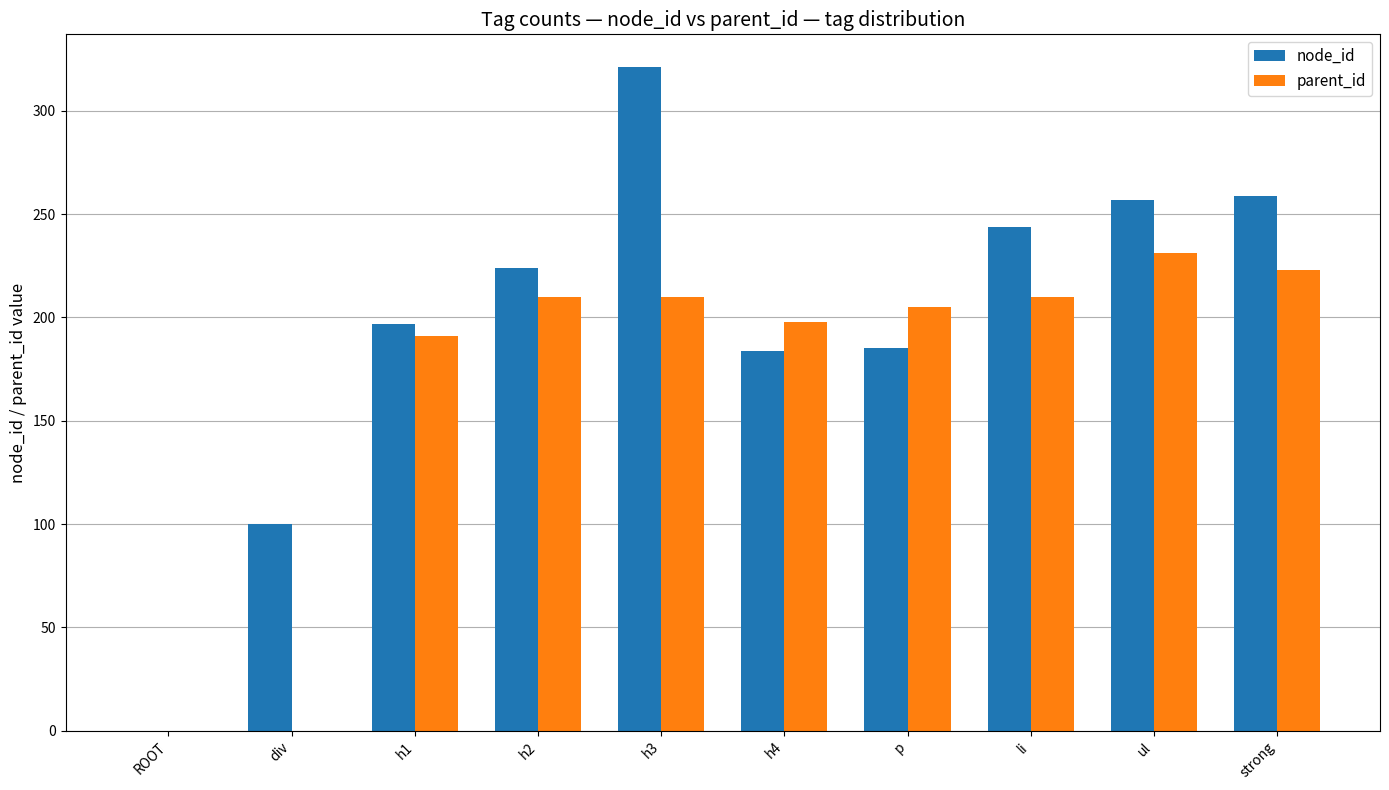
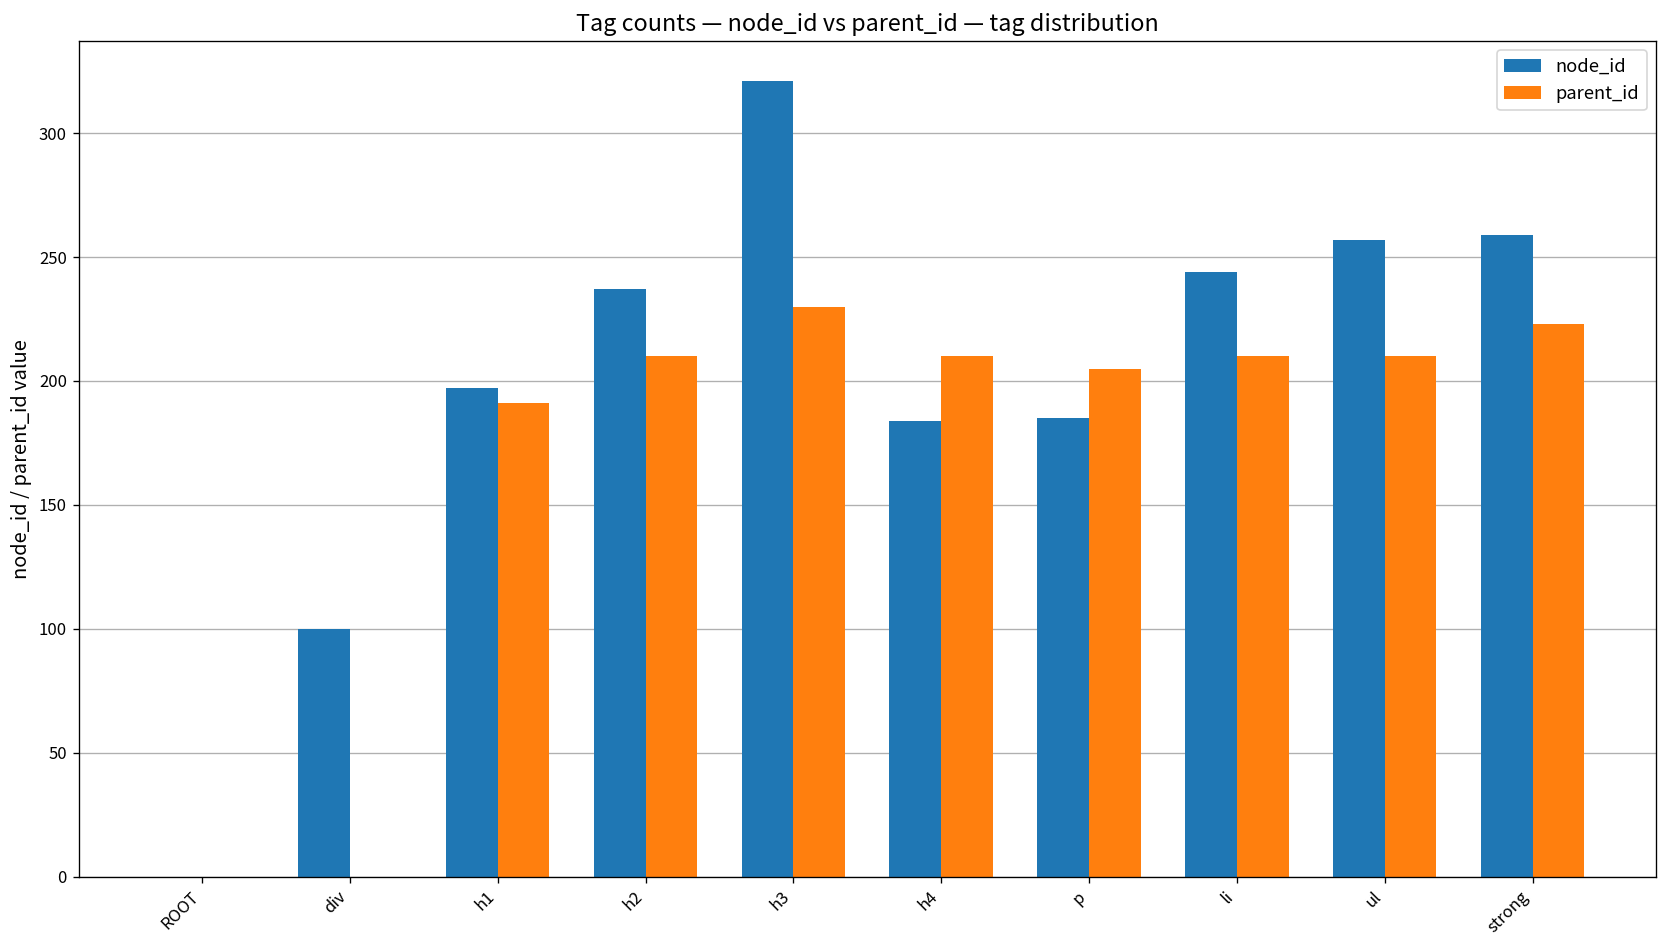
  {
    "node_id": {
      "ROOT": 0,
      "div": 100,
      "h1": 197,
-     "h2": 224,
+     "h2": 237,
      "h3": 321,
      "h4": 184,
      "p": 185,
      "li": 244,
      "ul": 257,
      "strong": 259
    },
    "parent_id": {
      "ROOT": 0,
      "div": 0,
      "h1": 191,
      "h2": 210,
-     "h3": 210,
-     "h4": 198,
+     "h3": 230,
+     "h4": 210,
      "p": 205,
      "li": 210,
-     "ul": 231,
+     "ul": 210,
      "strong": 223
    }
  }
